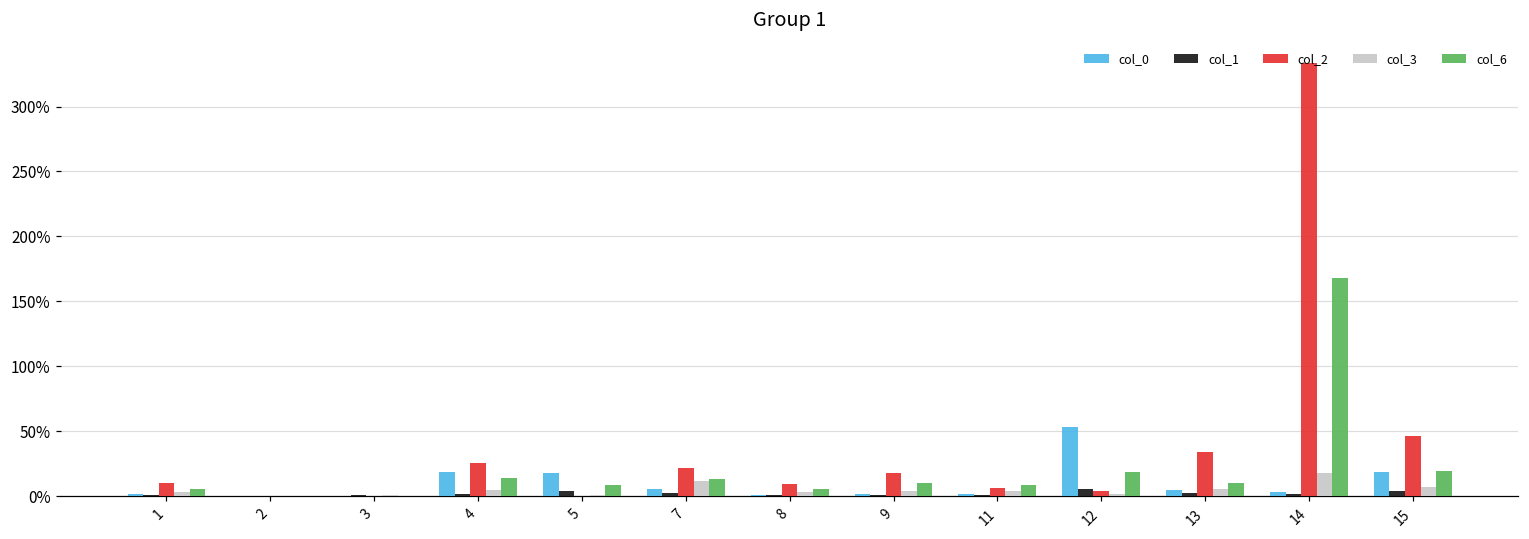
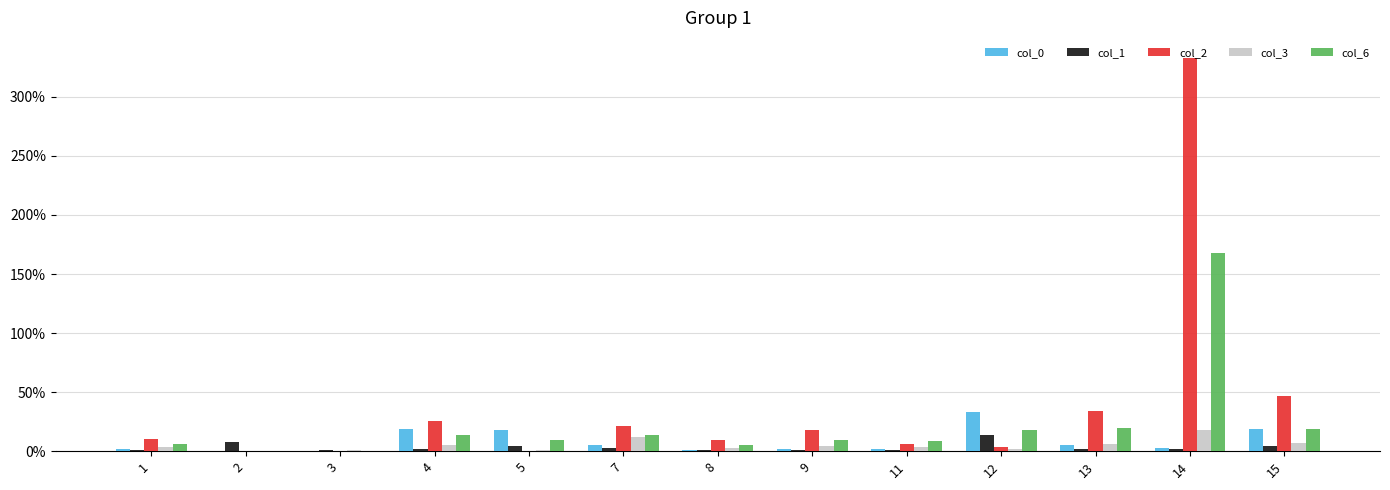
  {
    "col_0": {
      "4": "19%",
      "5": "18%",
      "7": "5%",
-     "12": "53%",
+     "12": "33%",
      "13": "5%",
      "14": "3%",
      "15": "19%"
    },
    "col_1": {
-     "2": "1%",
+     "2": "8%",
      "5": "4%",
      "7": "2%",
-     "12": "6%",
+     "12": "13%",
      "13": "2%",
      "15": "4%"
    },
    "col_2": {
      "1": "10%",
      "2": "0%",
      "4": "26%",
      "7": "21%",
      "8": "10%",
      "9": "18%",
      "11": "6%",
      "12": "4%",
      "13": "34%",
      "14": "333%",
      "15": "47%"
    },
    "col_3": {
      "1": "3%",
      "2": "0%",
      "4": "5%",
      "7": "12%",
      "8": "3%",
      "9": "4%",
      "11": "4%",
      "13": "6%",
      "14": "18%",
      "15": "7%"
    },
    "col_6": {
      "1": "6%",
      "4": "14%",
      "5": "9%",
      "7": "13%",
      "8": "5%",
      "9": "10%",
      "11": "8%",
      "12": "18%",
-     "13": "11%",
+     "13": "20%",
      "14": "168%",
      "15": "19%"
    }
  }
